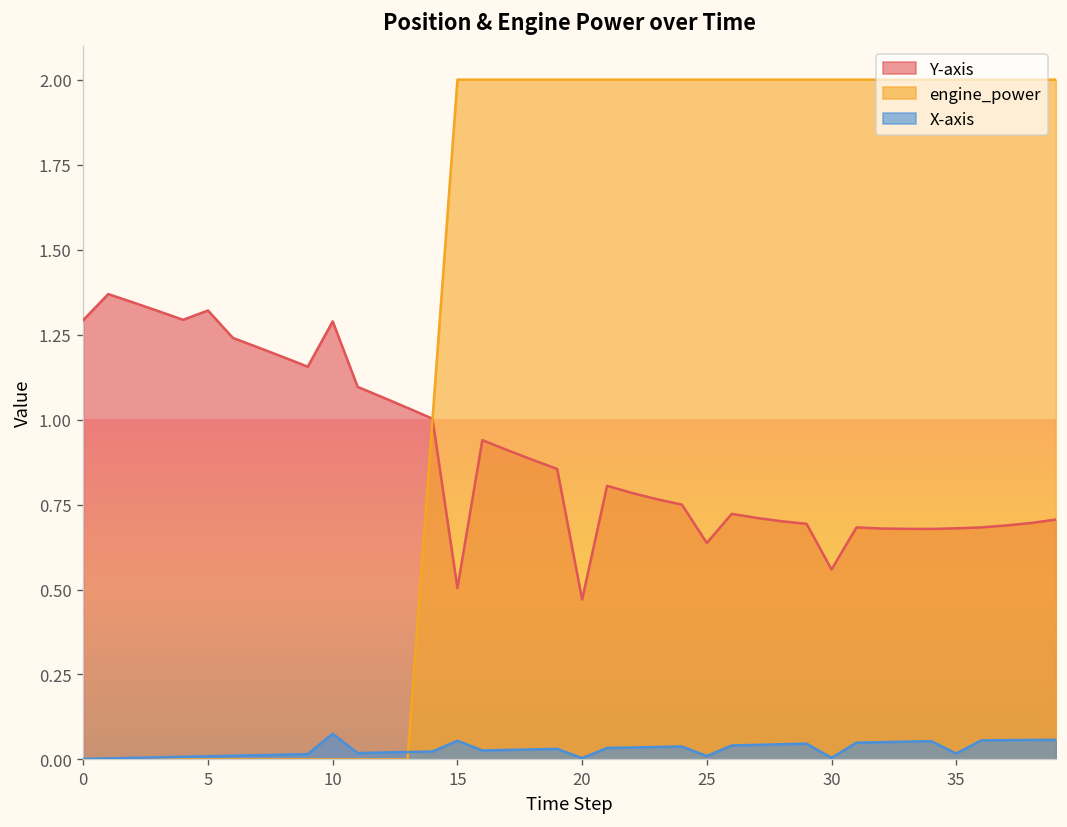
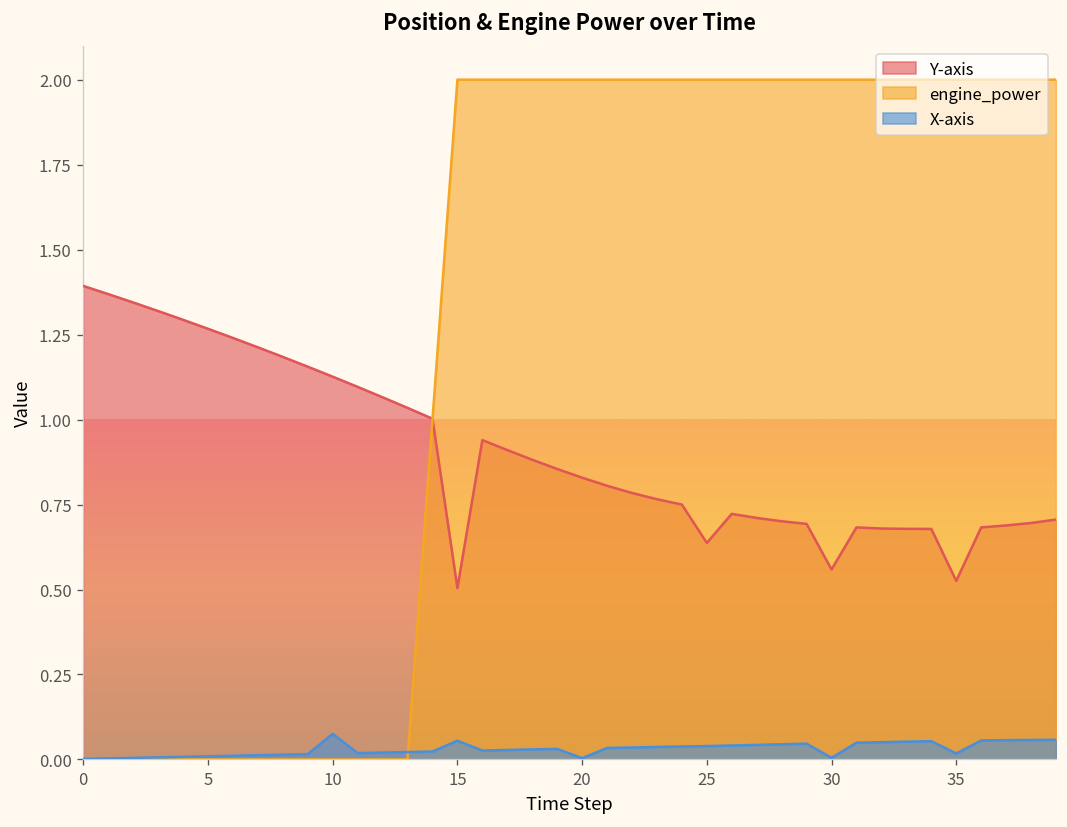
  {
    "Y-axis": {
-     "0": 1.29,
-     "5": 1.32,
-     "10": 1.29,
+     "0": 1.39,
+     "5": 1.27,
+     "10": 1.13,
      "15": 0.50,
-     "20": 0.47,
+     "20": 0.83,
      "25": 0.64,
      "30": 0.56,
-     "35": 0.68
+     "35": 0.53
    },
    "engine_power": {
      "5": 0.00,
      "10": 0.00,
      "15": 2.00,
      "20": 2.00,
      "25": 2.00,
      "30": 2.00
    },
    "X-axis": {
      "5": 0.01,
      "10": 0.08,
      "15": 0.06,
      "20": 0.00,
-     "25": 0.01,
+     "25": 0.04,
      "30": 0.00,
      "35": 0.02
    }
  }
